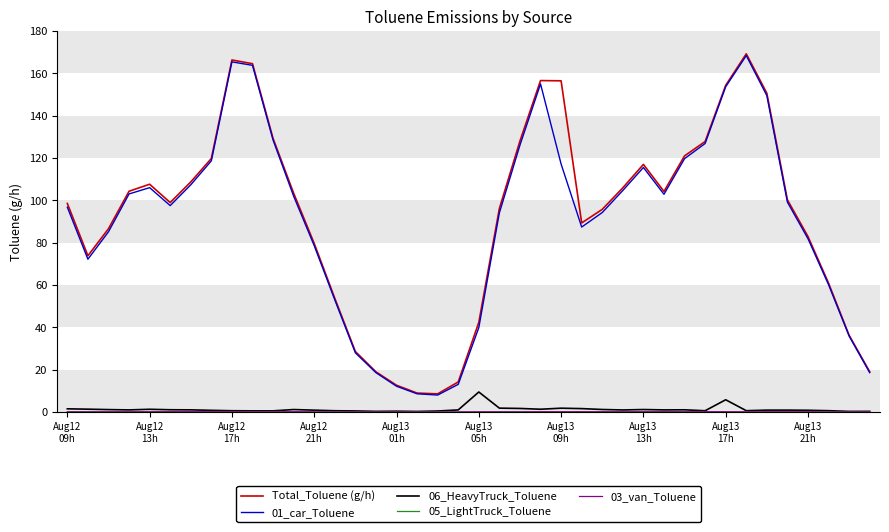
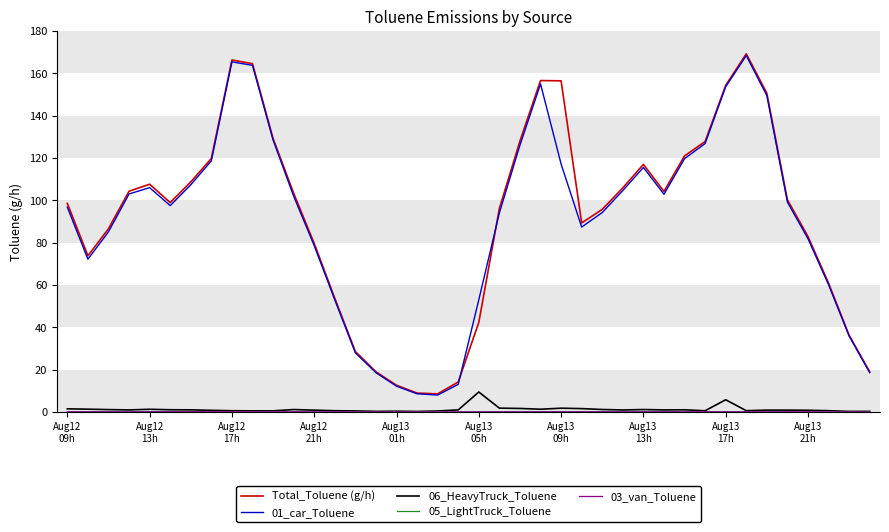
  {
    "Total_Toluene (g/h)": {
      "Aug12 09h": 99,
      "Aug12 13h": 108,
      "Aug13 05h": 42,
      "Aug13 09h": 156,
      "Aug13 13h": 117
    },
    "01_car_Toluene": {
      "Aug12 09h": 97,
      "Aug12 13h": 106,
-     "Aug13 05h": 40,
+     "Aug13 05h": 53,
      "Aug13 09h": 117,
      "Aug13 13h": 116
    },
    "06_HeavyTruck_Toluene": {
      "Aug12 09h": 2,
      "Aug13 05h": 9,
      "Aug13 09h": 2,
      "Aug13 17h": 6
    },
    "03_van_Toluene": {
      "Aug12 09h": 0,
      "Aug13 05h": 0,
      "Aug13 09h": 0,
      "Aug13 17h": 0
    }
  }
